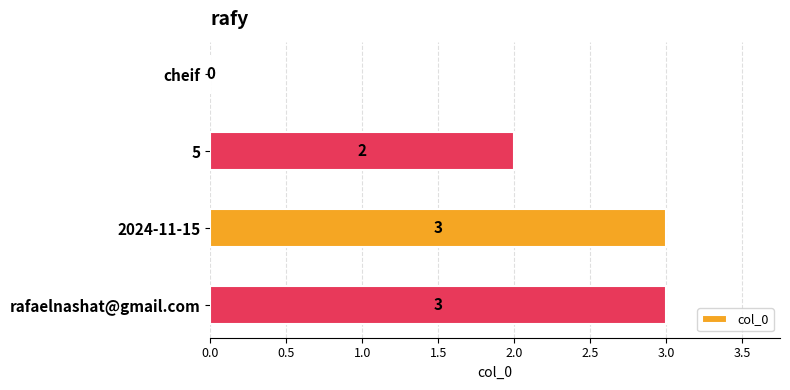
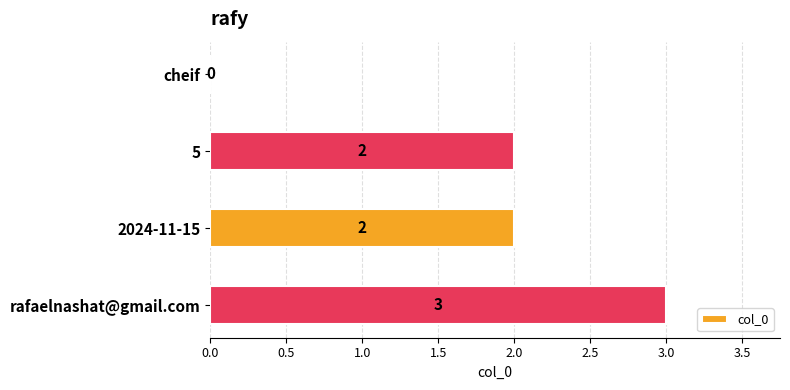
  {
    "cheif": 0,
    "5": 2,
-   "2024-11-15": 3,
+   "2024-11-15": 2,
    "rafaelnashat@gmail.com": 3
  }
